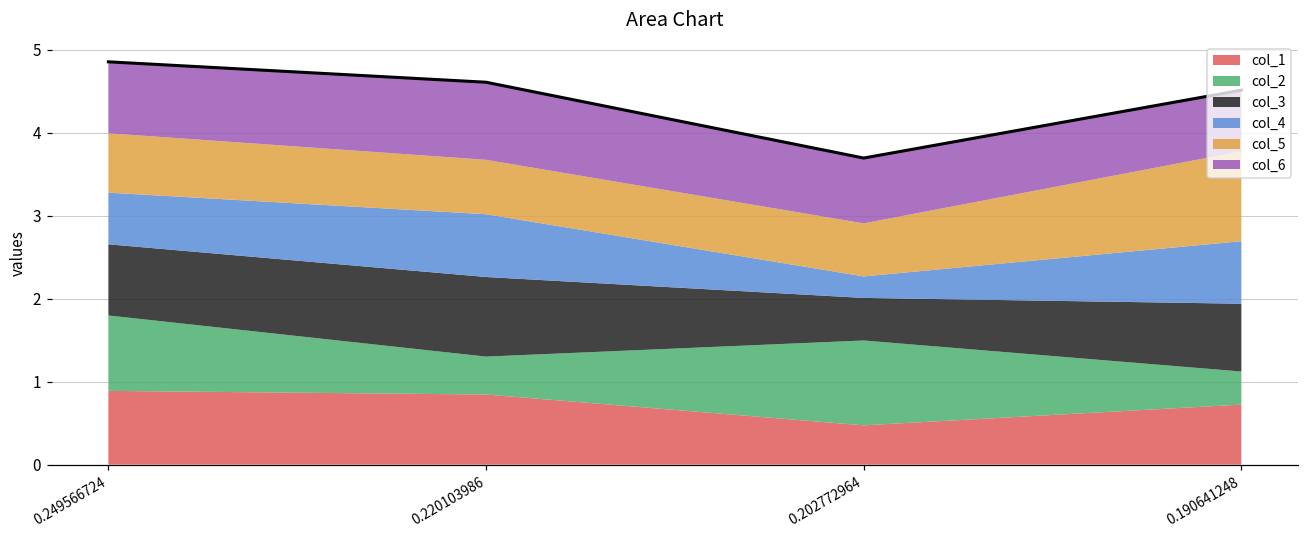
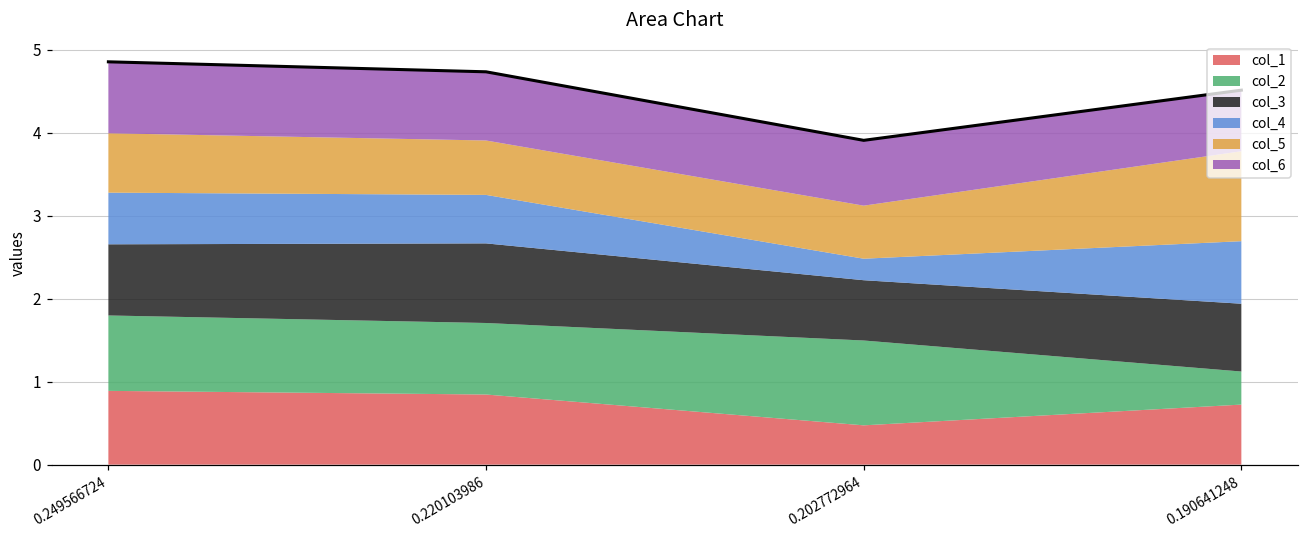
  {
    "col_1": {
      "0.249566724": 0.9,
      "0.220103986": 0.8,
      "0.202772964": 0.5,
      "0.190641248": 0.7
    },
    "col_2": {
      "0.249566724": 0.9,
-     "0.220103986": 0.5,
+     "0.220103986": 0.9,
      "0.202772964": 1.0,
      "0.190641248": 0.4
    },
    "col_3": {
      "0.249566724": 0.9,
      "0.220103986": 1.0,
-     "0.202772964": 0.5,
+     "0.202772964": 0.7,
      "0.190641248": 0.8
    },
    "col_4": {
      "0.249566724": 0.6,
-     "0.220103986": 0.8,
+     "0.220103986": 0.6,
      "0.202772964": 0.3,
      "0.190641248": 0.8
    },
    "col_5": {
      "0.249566724": 0.7,
      "0.220103986": 0.7,
      "0.202772964": 0.6
    },
    "col_6": {
      "0.249566724": 0.9,
-     "0.220103986": 0.9,
+     "0.220103986": 0.8,
      "0.202772964": 0.8
    }
  }
